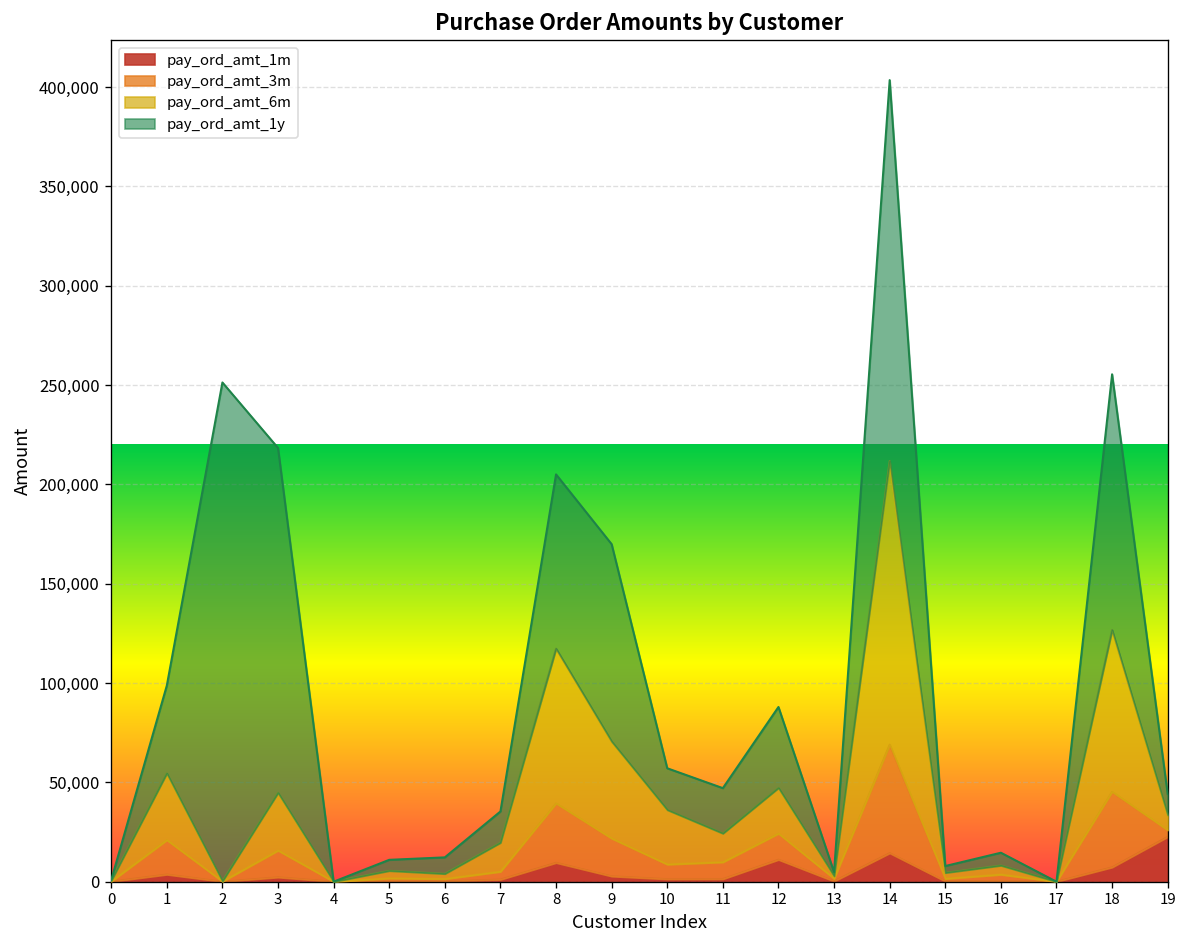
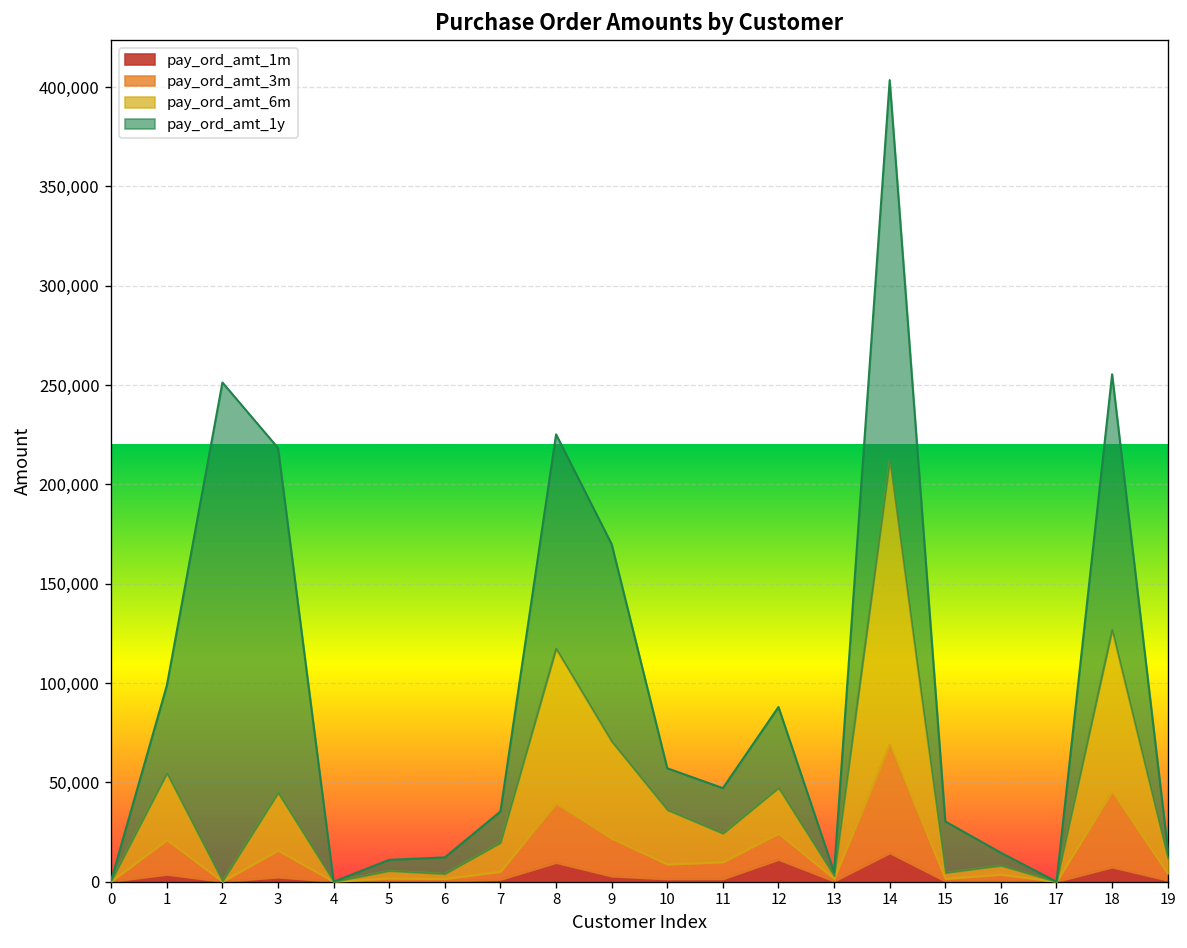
  {
    "pay_ord_amt_1m": {
      "1": "4,000",
      "3": "2,000",
      "7": "1,000",
      "8": "10,000",
      "9": "3,000",
      "10": "1,000",
      "11": "1,000",
      "12": "11,000",
      "14": "14,000",
      "16": "0",
      "18": "7,000",
-     "19": "23,000"
+     "19": "1,000"
    },
    "pay_ord_amt_1y": {
      "1": "44,000",
      "2": "251,000",
      "3": "174,000",
      "5": "6,000",
      "6": "8,000",
      "7": "16,000",
-     "8": "88,000",
+     "8": "108,000",
      "9": "99,000",
      "10": "21,000",
      "11": "23,000",
      "12": "41,000",
      "13": "2,000",
      "14": "192,000",
-     "15": "3,000",
+     "15": "26,000",
      "16": "6,000",
      "18": "129,000",
-     "19": "11,000"
+     "19": "5,000"
    }
  }
